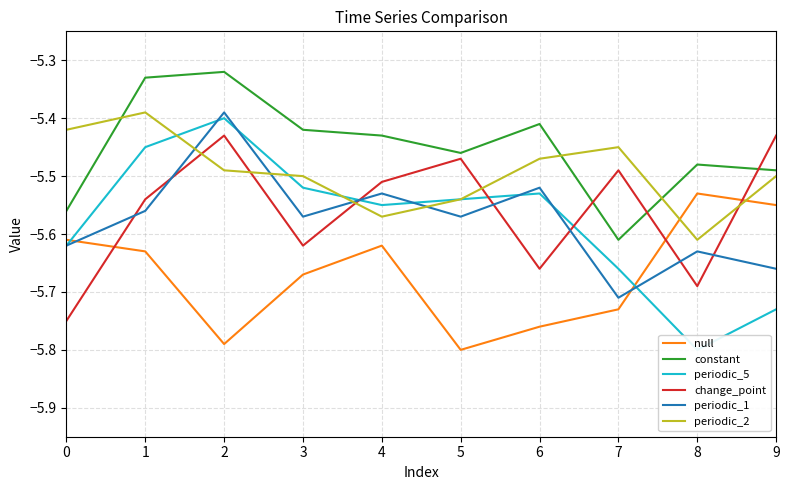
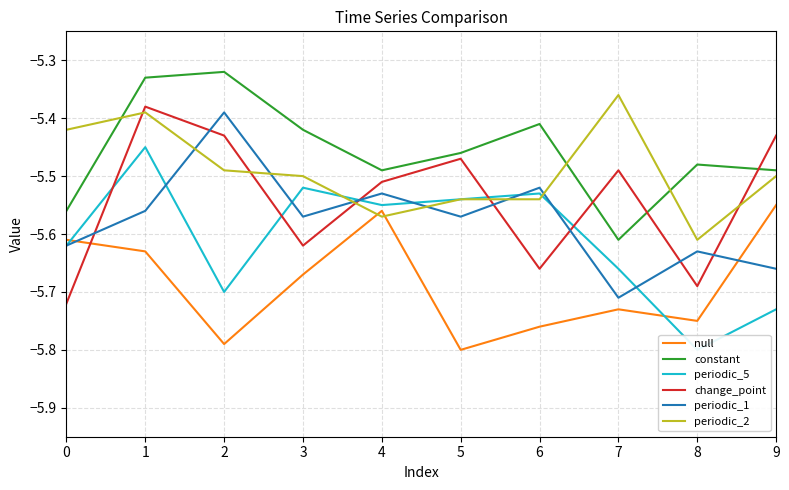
  {
    "null": {
      "0": -5.61,
      "1": -5.63,
      "2": -5.79,
      "3": -5.67,
-     "4": -5.62,
+     "4": -5.56,
      "5": -5.80,
      "6": -5.76,
      "7": -5.73,
-     "8": -5.53,
+     "8": -5.75,
      "9": -5.55
    },
    "constant": {
      "0": -5.56,
      "1": -5.33,
      "2": -5.32,
      "3": -5.42,
-     "4": -5.43,
+     "4": -5.49,
      "5": -5.46,
      "6": -5.41,
      "7": -5.61,
      "8": -5.48,
      "9": -5.49
    },
    "periodic_5": {
      "1": -5.45,
-     "2": -5.4,
+     "2": -5.7,
      "3": -5.52,
      "4": -5.55,
      "6": -5.53,
      "7": -5.66,
      "9": -5.73
    },
    "change_point": {
-     "0": -5.75,
-     "1": -5.54,
+     "0": -5.72,
+     "1": -5.38,
      "2": -5.43,
      "3": -5.62,
      "4": -5.51,
      "5": -5.47,
      "6": -5.66,
      "7": -5.49,
      "8": -5.69,
      "9": -5.43
    },
    "periodic_1": {
      "1": -5.56,
      "2": -5.39,
      "3": -5.57,
      "4": -5.53,
      "5": -5.57,
      "6": -5.52,
      "7": -5.71,
      "8": -5.63,
      "9": -5.66
    },
    "periodic_2": {
      "0": -5.42,
      "1": -5.39,
      "2": -5.49,
      "3": -5.50,
      "4": -5.57,
-     "6": -5.47,
-     "7": -5.45,
+     "6": -5.54,
+     "7": -5.36,
      "8": -5.61,
      "9": -5.50
    }
  }
